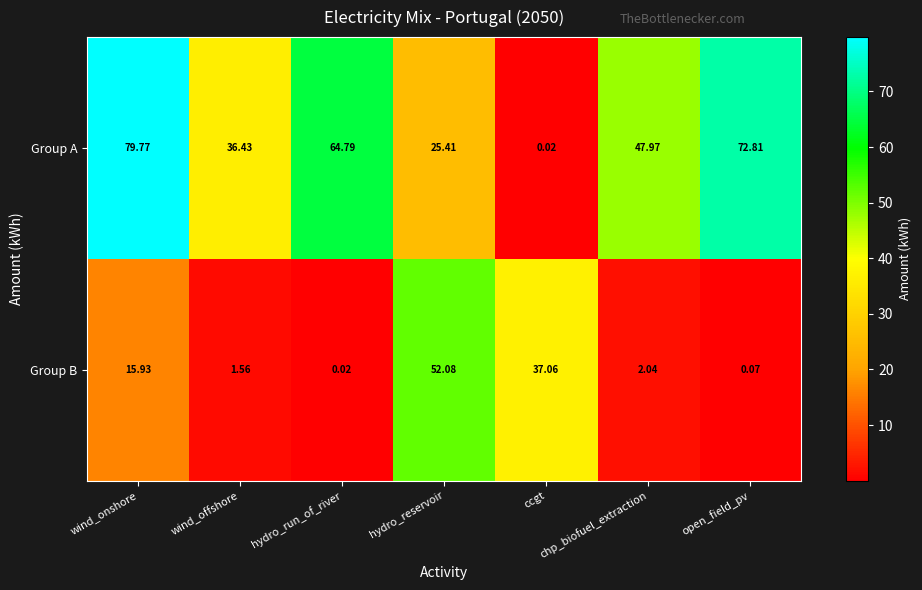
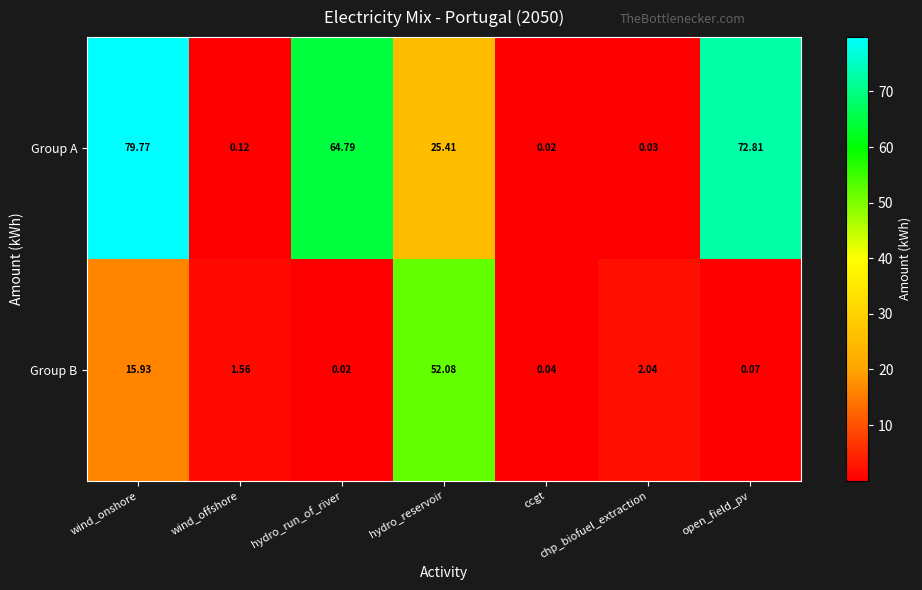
  {
    "Group A": {
      "wind_onshore": 79.77,
-     "wind_offshore": 36.43,
+     "wind_offshore": 0.12,
      "hydro_run_of_river": 64.79,
      "hydro_reservoir": 25.41,
      "ccgt": 0.02,
-     "chp_biofuel_extraction": 47.97,
+     "chp_biofuel_extraction": 0.03,
      "open_field_pv": 72.81
    },
    "Group B": {
      "wind_onshore": 15.93,
      "wind_offshore": 1.56,
      "hydro_run_of_river": 0.02,
      "hydro_reservoir": 52.08,
-     "ccgt": 37.06,
+     "ccgt": 0.04,
      "chp_biofuel_extraction": 2.04,
      "open_field_pv": 0.07
    }
  }
